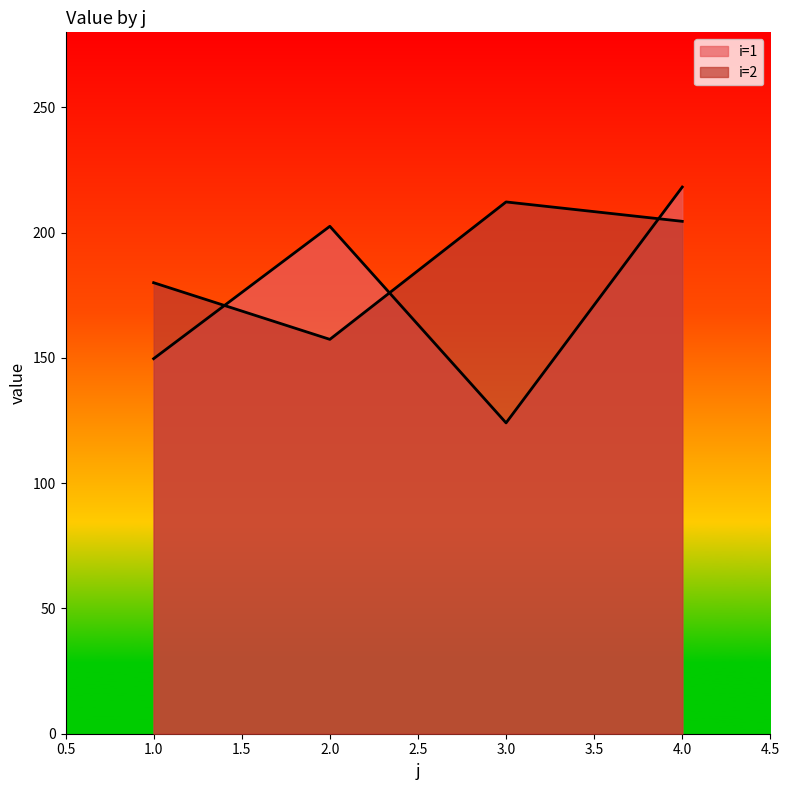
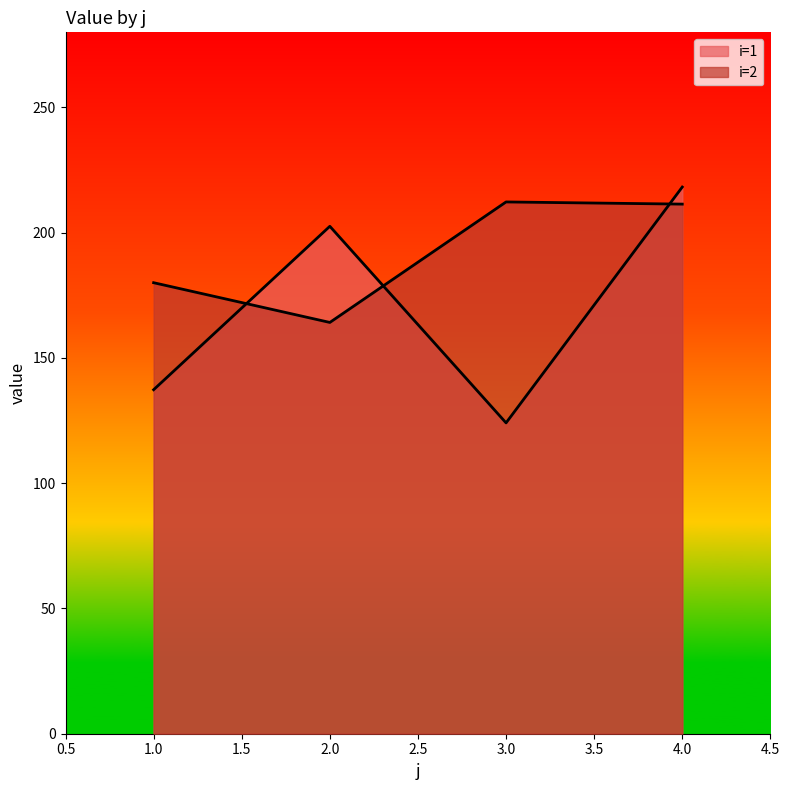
  {
    "i=1": {
-     "1.0": 150,
+     "1.0": 137,
      "2.0": 203,
      "3.0": 124,
      "4.0": 218
    },
    "i=2": {
      "1.0": 180,
-     "2.0": 157,
+     "2.0": 164,
      "3.0": 212,
-     "4.0": 205
+     "4.0": 211
    }
  }
